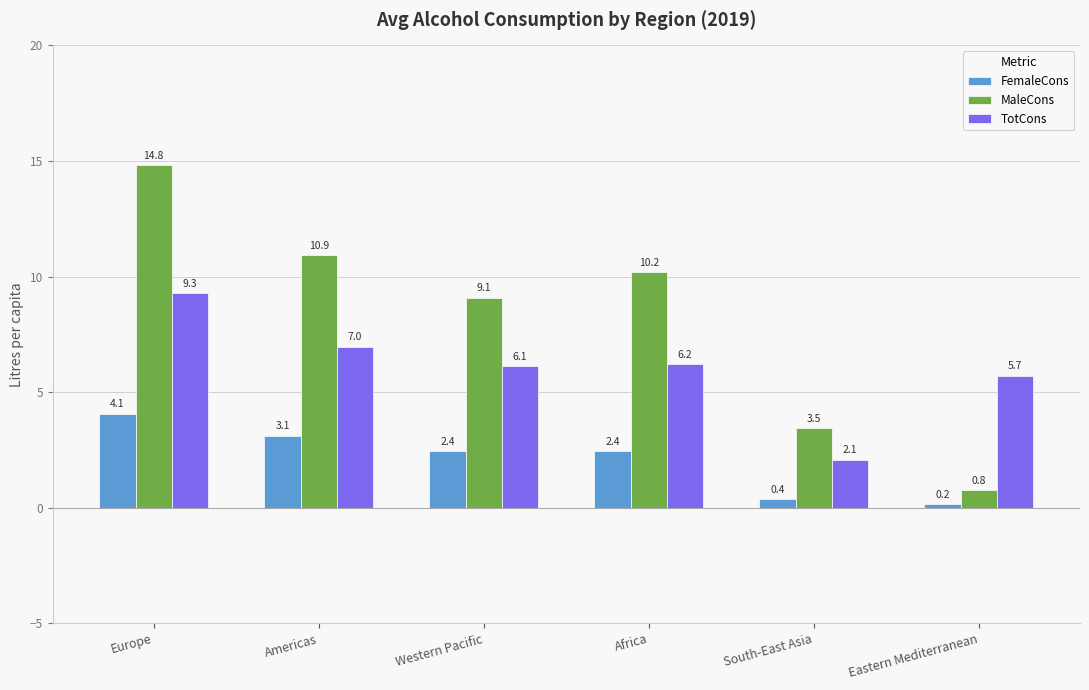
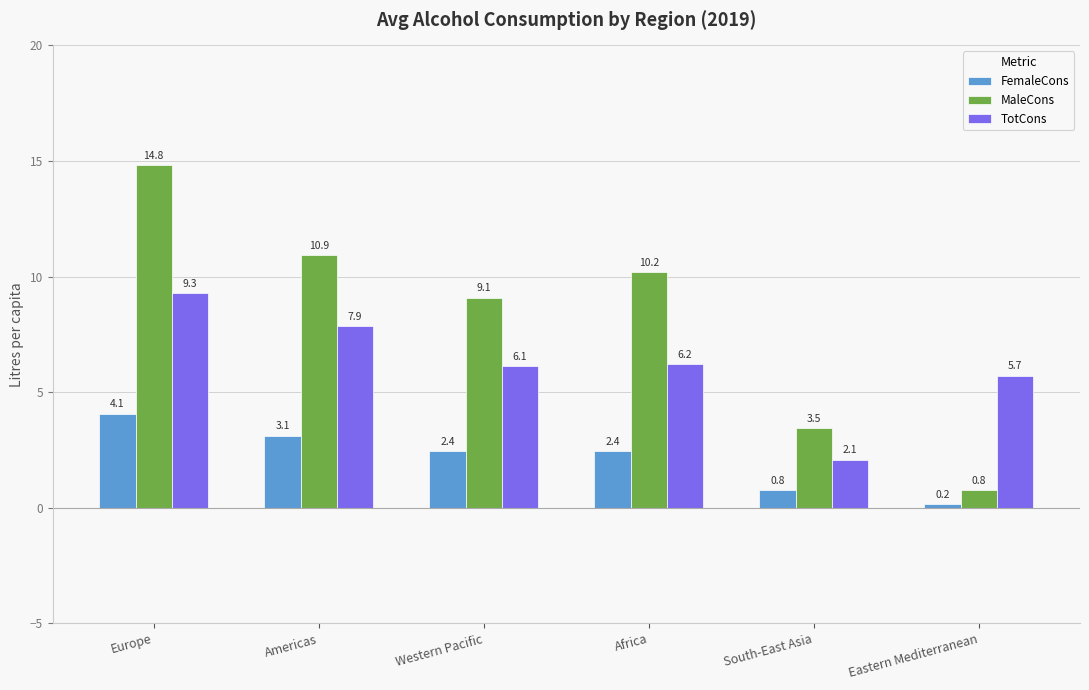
  {
    "FemaleCons": {
      "Europe": 4.1,
      "Americas": 3.1,
      "Western Pacific": 2.4,
      "Africa": 2.4,
-     "South-East Asia": 0.4,
+     "South-East Asia": 0.8,
      "Eastern Mediterranean": 0.2
    },
    "MaleCons": {
      "Europe": 14.8,
      "Americas": 10.9,
      "Western Pacific": 9.1,
      "Africa": 10.2,
      "South-East Asia": 3.5,
      "Eastern Mediterranean": 0.8
    },
    "TotCons": {
      "Europe": 9.3,
-     "Americas": 7.0,
+     "Americas": 7.9,
      "Western Pacific": 6.1,
      "Africa": 6.2,
      "South-East Asia": 2.1,
      "Eastern Mediterranean": 5.7
    }
  }
